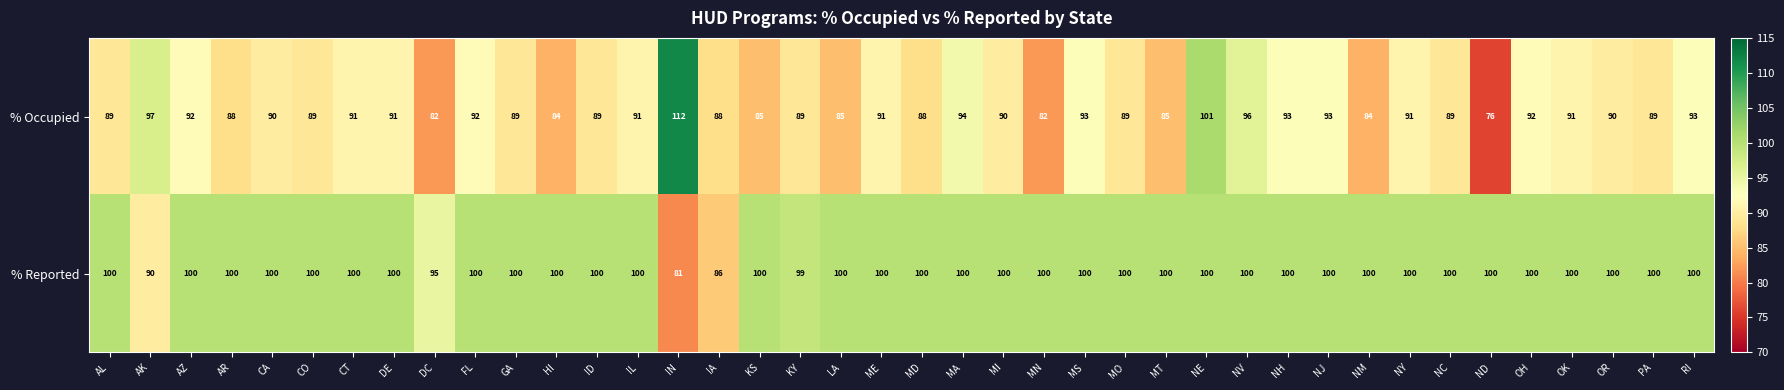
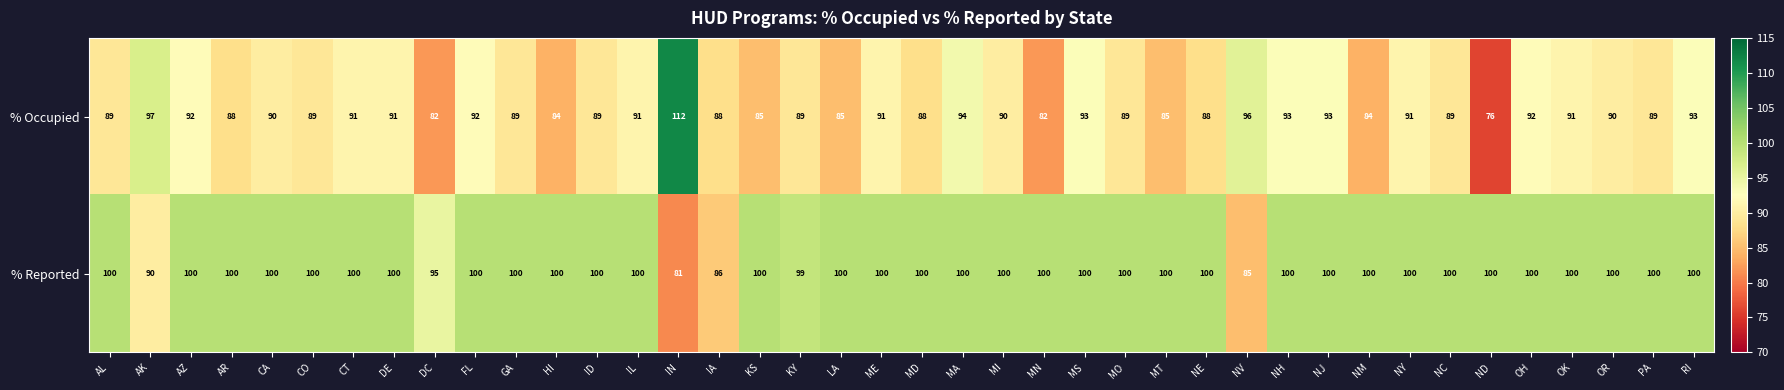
  {
    "% Occupied": {
      "AL": 89,
      "AK": 97,
      "AZ": 92,
      "AR": 88,
      "CA": 90,
      "CO": 89,
      "CT": 91,
      "DE": 91,
      "DC": 82,
      "FL": 92,
      "GA": 89,
      "HI": 84,
      "ID": 89,
      "IL": 91,
      "IN": 112,
      "IA": 88,
      "KS": 85,
      "KY": 89,
      "LA": 85,
      "ME": 91,
      "MD": 88,
      "MA": 94,
      "MI": 90,
      "MN": 82,
      "MS": 93,
      "MO": 89,
      "MT": 85,
-     "NE": 101,
+     "NE": 88,
      "NV": 96,
      "NH": 93,
      "NJ": 93,
      "NM": 84,
      "NY": 91,
      "NC": 89,
      "ND": 76,
      "OH": 92,
      "OK": 91,
      "OR": 90,
      "PA": 89,
      "RI": 93
    },
    "% Reported": {
      "AL": 100,
      "AK": 90,
      "AZ": 100,
      "AR": 100,
      "CA": 100,
      "CO": 100,
      "CT": 100,
      "DE": 100,
      "DC": 95,
      "FL": 100,
      "GA": 100,
      "HI": 100,
      "ID": 100,
      "IL": 100,
      "IN": 81,
      "IA": 86,
      "KS": 100,
      "KY": 99,
      "LA": 100,
      "ME": 100,
      "MD": 100,
      "MA": 100,
      "MI": 100,
      "MN": 100,
      "MS": 100,
      "MO": 100,
      "MT": 100,
      "NE": 100,
-     "NV": 100,
+     "NV": 85,
      "NH": 100,
      "NJ": 100,
      "NM": 100,
      "NY": 100,
      "NC": 100,
      "ND": 100,
      "OH": 100,
      "OK": 100,
      "OR": 100,
      "PA": 100,
      "RI": 100
    }
  }
